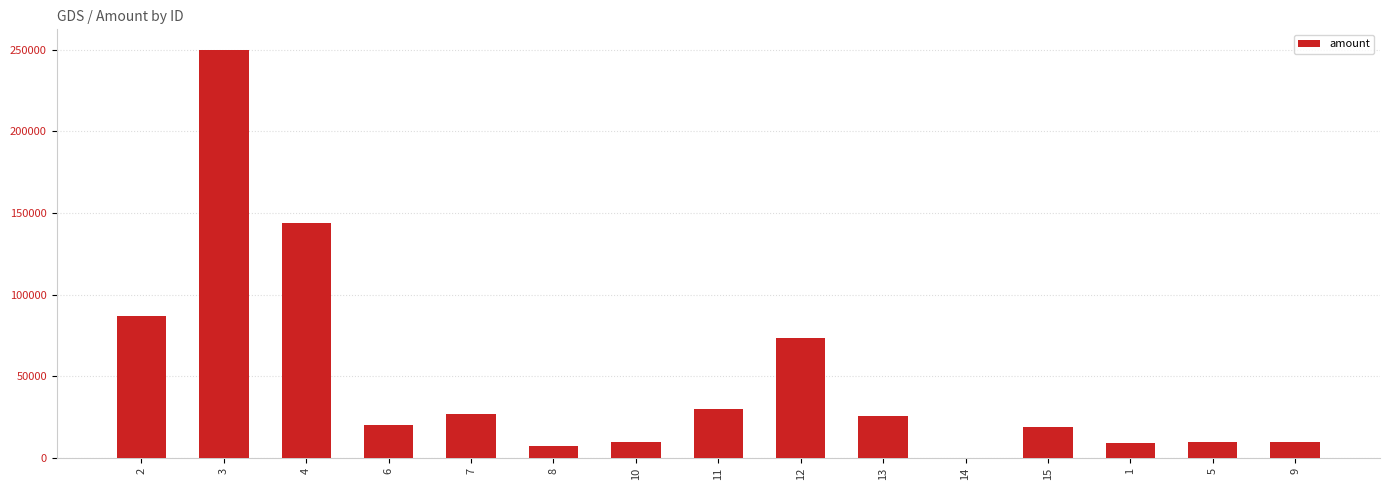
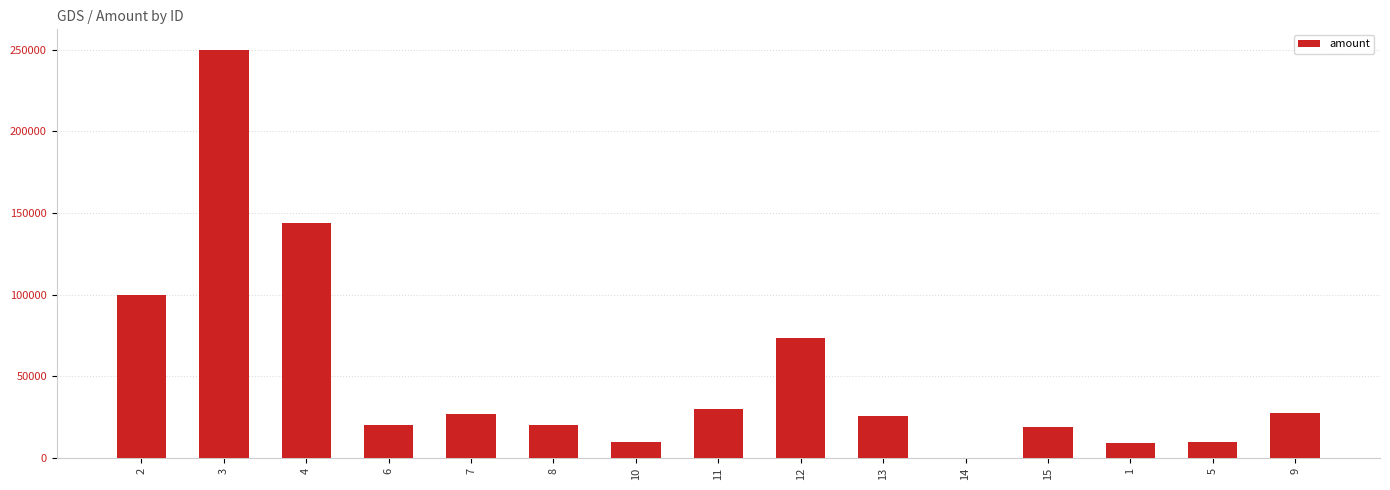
  {
-   "2": 87000,
+   "2": 100000,
    "3": 250000,
    "4": 144000,
    "6": 20000,
    "7": 27000,
-   "8": 7000,
+   "8": 20000,
    "10": 10000,
    "11": 30000,
    "12": 73000,
    "13": 26000,
    "14": 0,
    "15": 19000,
    "1": 9000,
    "5": 10000,
-   "9": 10000
+   "9": 27000
  }
